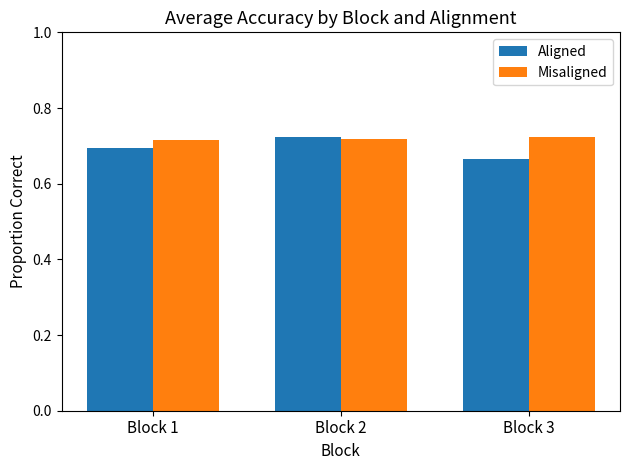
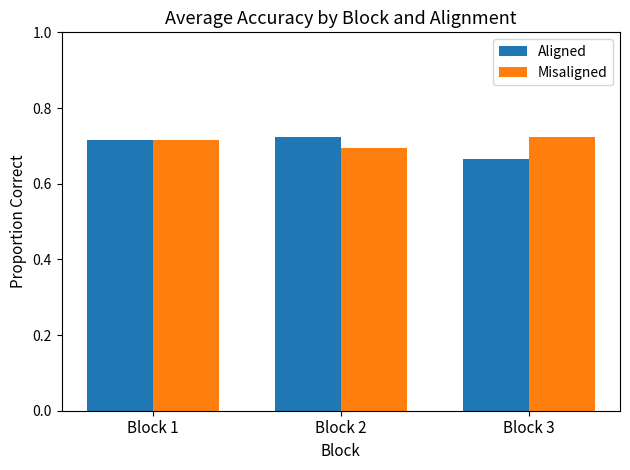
  {
    "Aligned": {
-     "Block 1": 0.69,
+     "Block 1": 0.72,
      "Block 2": 0.72,
      "Block 3": 0.67
    },
    "Misaligned": {
      "Block 1": 0.72,
-     "Block 2": 0.72,
+     "Block 2": 0.69,
      "Block 3": 0.72
    }
  }
